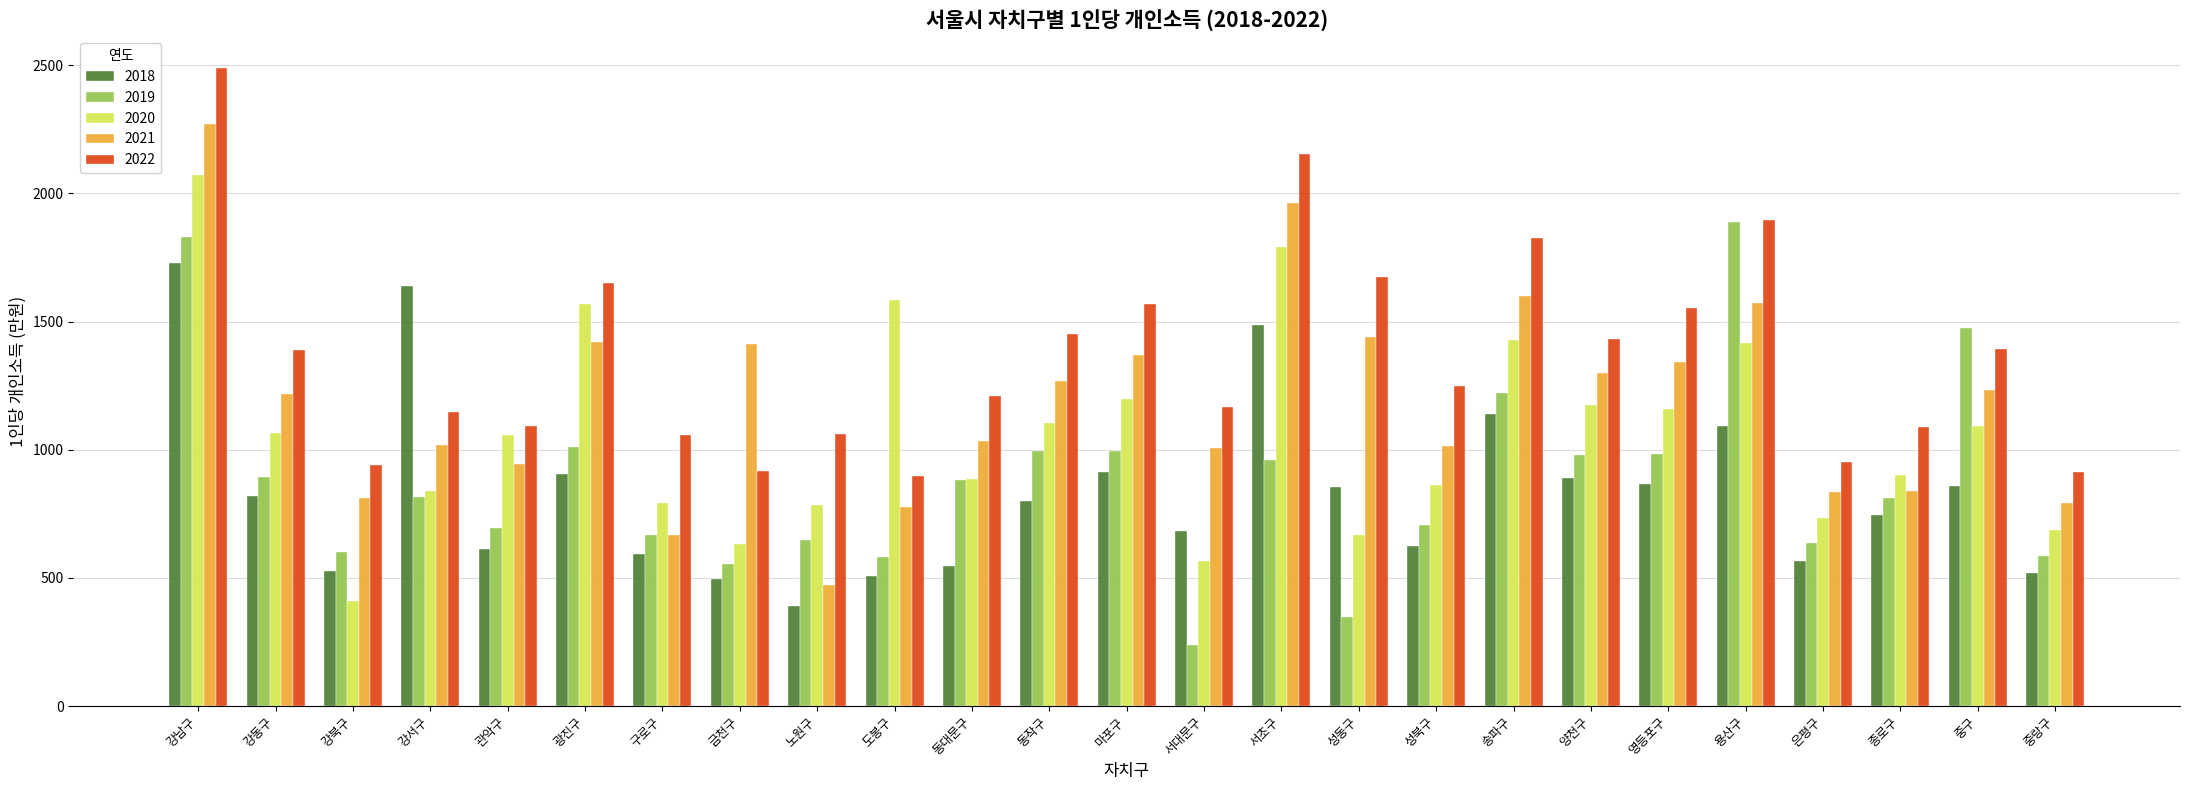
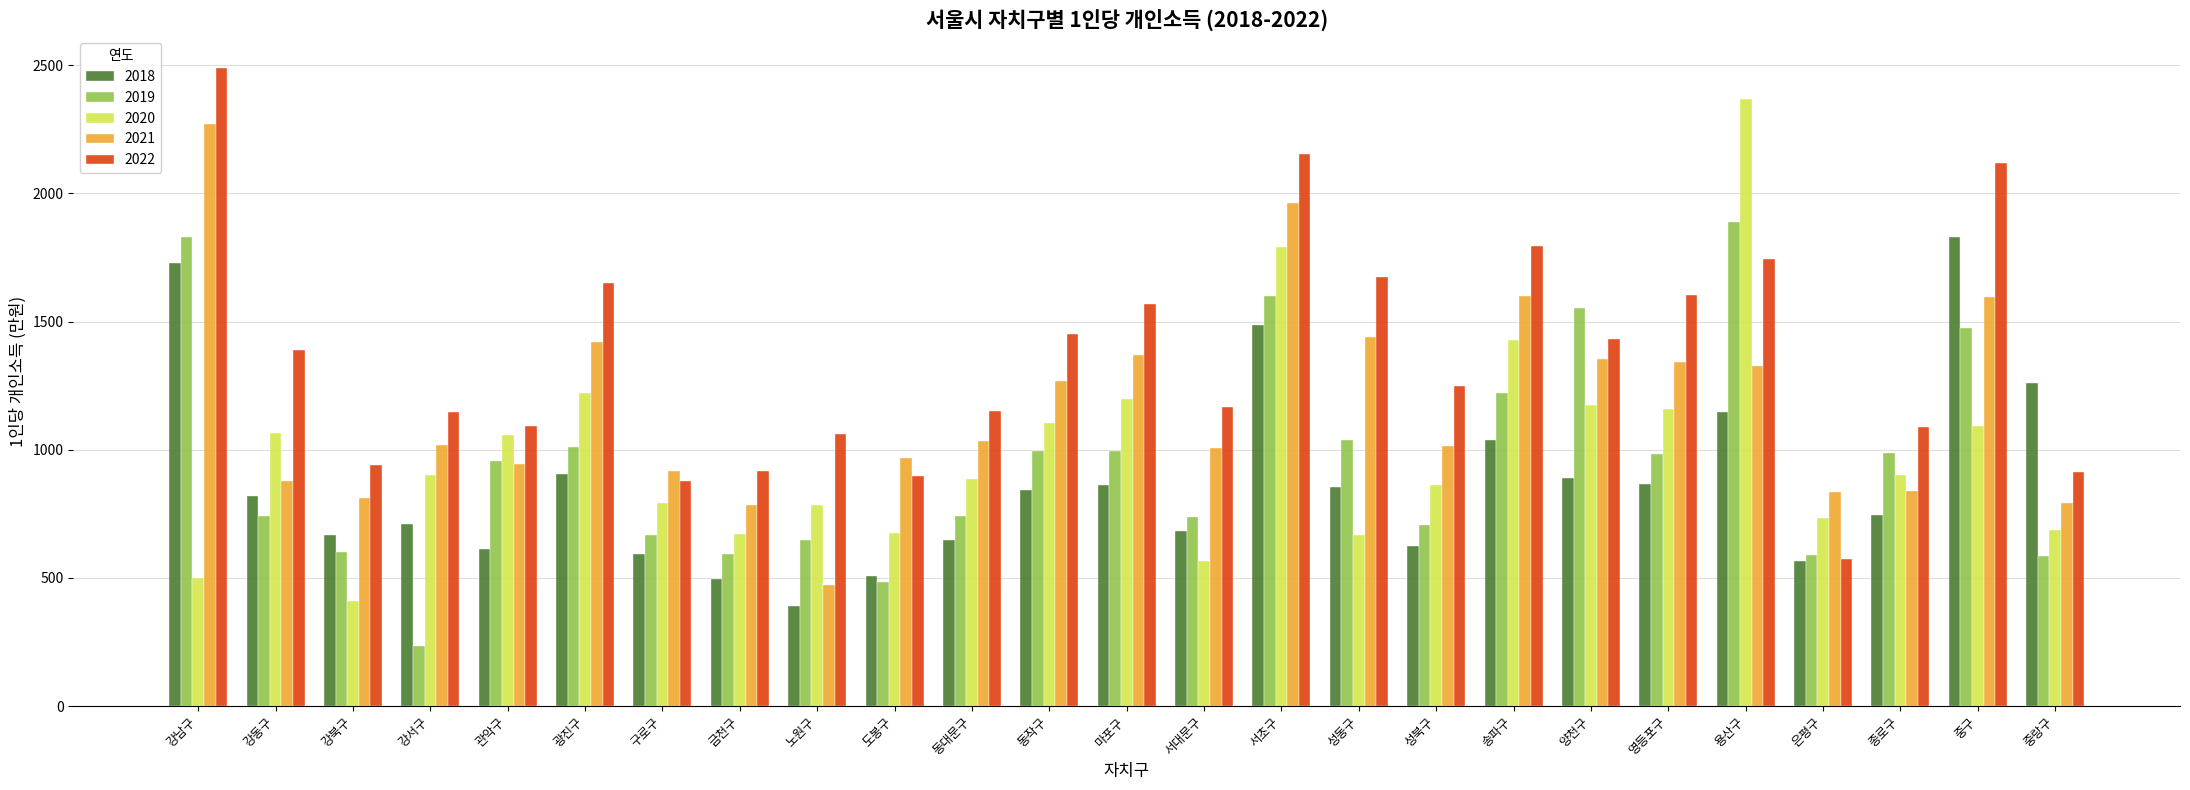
  {
    "2018": {
      "강남구": 1730,
      "강동구": 820,
-     "강북구": 530,
-     "강서구": 1640,
+     "강북구": 670,
+     "강서구": 710,
      "관악구": 610,
      "광진구": 910,
      "구로구": 590,
      "금천구": 490,
      "노원구": 390,
      "도봉구": 510,
-     "동대문구": 550,
-     "동작구": 800,
-     "마포구": 910,
+     "동대문구": 650,
+     "동작구": 840,
+     "마포구": 860,
      "서대문구": 680,
      "서초구": 1490,
      "성동구": 860,
      "성북구": 630,
-     "송파구": 1140,
+     "송파구": 1040,
      "양천구": 890,
      "영등포구": 870,
-     "용산구": 1090,
+     "용산구": 1150,
      "은평구": 570,
      "종로구": 740,
-     "중구": 860,
-     "중랑구": 520
+     "중구": 1830,
+     "중랑구": 1260
    },
    "2019": {
      "강남구": 1830,
-     "강동구": 890,
+     "강동구": 740,
      "강북구": 600,
-     "강서구": 820,
-     "관악구": 700,
+     "강서구": 230,
+     "관악구": 960,
      "광진구": 1010,
      "구로구": 670,
-     "금천구": 550,
+     "금천구": 590,
      "노원구": 650,
-     "도봉구": 580,
-     "동대문구": 880,
+     "도봉구": 480,
+     "동대문구": 740,
      "동작구": 990,
      "마포구": 990,
-     "서대문구": 240,
-     "서초구": 960,
-     "성동구": 350,
+     "서대문구": 740,
+     "서초구": 1600,
+     "성동구": 1040,
      "성북구": 710,
      "송파구": 1220,
-     "양천구": 980,
+     "양천구": 1550,
      "영등포구": 980,
      "용산구": 1890,
-     "은평구": 630,
-     "종로구": 810,
+     "은평구": 590,
+     "종로구": 990,
      "중구": 1480,
      "중랑구": 590
    },
    "2020": {
-     "강남구": 2070,
+     "강남구": 500,
      "강동구": 1070,
      "강북구": 410,
-     "강서구": 840,
+     "강서구": 900,
      "관악구": 1060,
-     "광진구": 1570,
+     "광진구": 1220,
      "구로구": 790,
-     "금천구": 630,
+     "금천구": 670,
      "노원구": 790,
-     "도봉구": 1580,
+     "도봉구": 680,
      "동대문구": 890,
      "동작구": 1110,
      "마포구": 1200,
      "서대문구": 570,
      "서초구": 1790,
      "성동구": 670,
      "성북구": 860,
      "송파구": 1430,
      "양천구": 1180,
      "영등포구": 1160,
-     "용산구": 1420,
+     "용산구": 2370,
      "은평구": 730,
      "종로구": 900,
      "중구": 1090,
      "중랑구": 690
    },
    "2021": {
      "강남구": 2270,
-     "강동구": 1220,
+     "강동구": 880,
      "강북구": 810,
      "강서구": 1020,
      "관악구": 940,
      "광진구": 1420,
-     "구로구": 670,
-     "금천구": 1410,
+     "구로구": 920,
+     "금천구": 780,
      "노원구": 470,
-     "도봉구": 780,
+     "도봉구": 970,
      "동대문구": 1040,
      "동작구": 1270,
      "마포구": 1370,
      "서대문구": 1010,
      "서초구": 1960,
      "성동구": 1440,
      "성북구": 1010,
      "송파구": 1600,
-     "양천구": 1300,
+     "양천구": 1350,
      "영등포구": 1340,
-     "용산구": 1570,
+     "용산구": 1330,
      "은평구": 840,
      "종로구": 840,
-     "중구": 1230,
+     "중구": 1600,
      "중랑구": 790
    },
    "2022": {
      "강남구": 2490,
      "강동구": 1390,
      "강북구": 940,
      "강서구": 1150,
      "관악구": 1090,
      "광진구": 1650,
-     "구로구": 1060,
+     "구로구": 880,
      "금천구": 920,
      "노원구": 1060,
      "도봉구": 900,
-     "동대문구": 1210,
+     "동대문구": 1150,
      "동작구": 1450,
      "마포구": 1570,
      "서대문구": 1170,
      "서초구": 2160,
      "성동구": 1670,
      "성북구": 1250,
-     "송파구": 1830,
+     "송파구": 1800,
      "양천구": 1430,
-     "영등포구": 1550,
-     "용산구": 1900,
-     "은평구": 950,
+     "영등포구": 1600,
+     "용산구": 1750,
+     "은평구": 580,
      "종로구": 1090,
-     "중구": 1390,
+     "중구": 2120,
      "중랑구": 910
    }
  }
